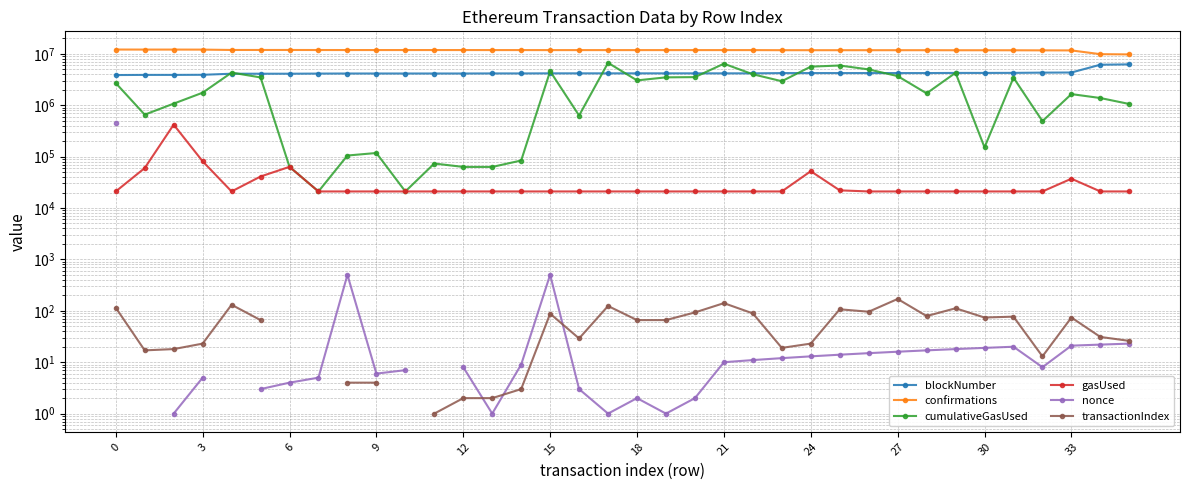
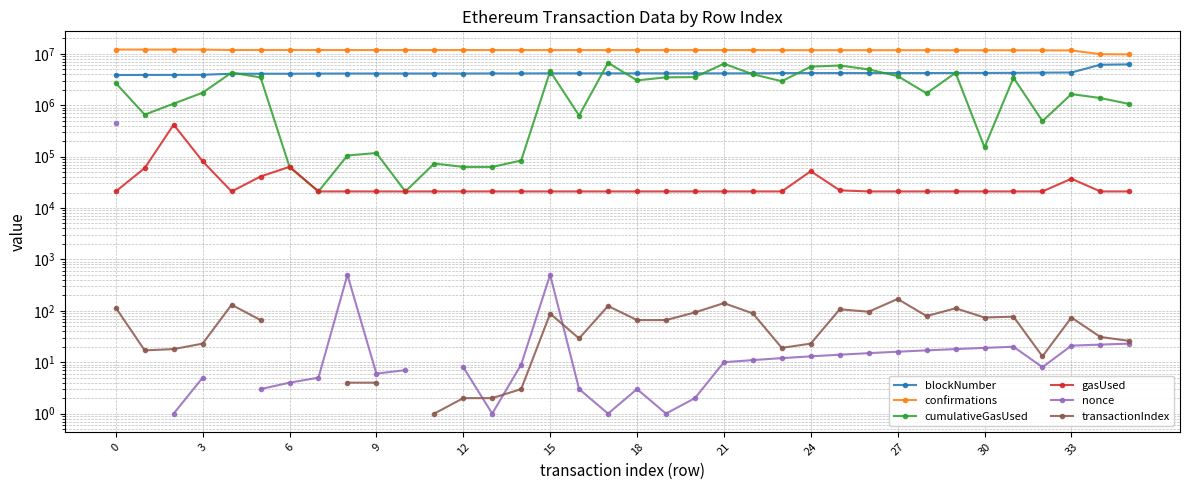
  {
    "blockNumber": {
      "0": 4000000,
      "3": 4000000,
      "6": 4000000,
      "9": 4000000,
      "12": 4000000,
      "18": 4000000,
      "21": 4000000,
      "24": 4000000,
      "27": 4000000,
      "30": 4000000,
      "33": 4000000
    },
    "confirmations": {
      "0": 12000000,
      "3": 12000000,
      "6": 12000000,
      "9": 12000000,
      "12": 12000000,
      "15": 12000000,
      "18": 12000000,
      "21": 12000000,
      "24": 12000000,
      "27": 12000000,
      "30": 12000000,
      "33": 12000000
    },
    "cumulativeGasUsed": {
      "0": 3000000,
      "3": 1800000,
      "9": 120000,
      "12": 60000,
      "18": 3000000,
      "21": 6000000,
      "24": 6000000,
      "27": 4000000,
      "30": 150000,
      "33": 1600000
    },
    "gasUsed": {
      "0": 21000,
      "3": 80000,
      "9": 21000,
      "12": 21000,
      "15": 21000,
      "18": 21000,
      "21": 21000,
      "24": 50000,
      "27": 21000,
      "30": 21000,
      "33": 40000
    },
    "nonce": {
      "0": 500000,
      "3": 5,
      "6": 4,
      "9": 6,
      "12": 8,
      "15": 500,
-     "18": 2,
+     "18": 3,
      "21": 10,
      "24": 13,
      "27": 16,
      "30": 19,
      "33": 21
    },
    "transactionIndex": {
      "0": 120,
      "3": 20,
      "9": 4,
      "12": 2,
      "15": 90,
      "18": 70,
      "21": 140,
      "24": 20,
      "27": 170,
      "30": 70,
      "33": 70
    }
  }
